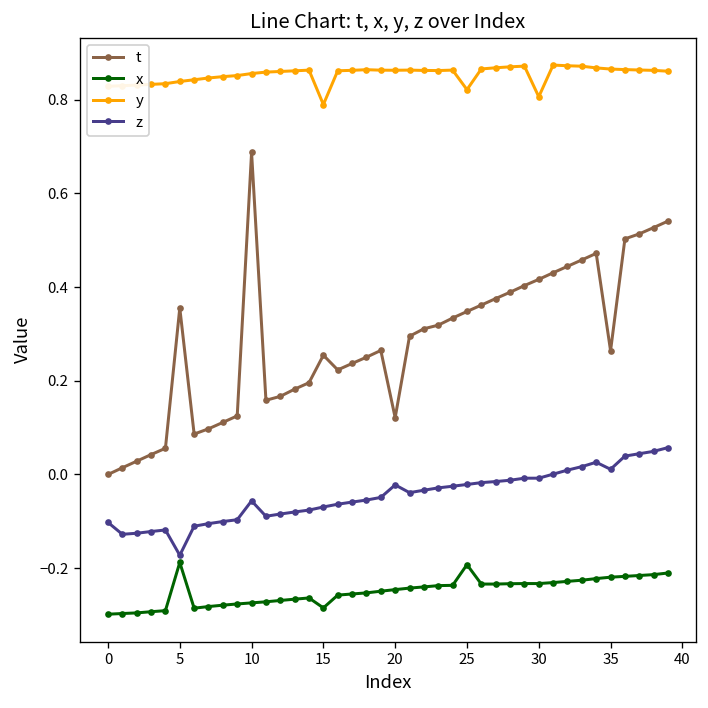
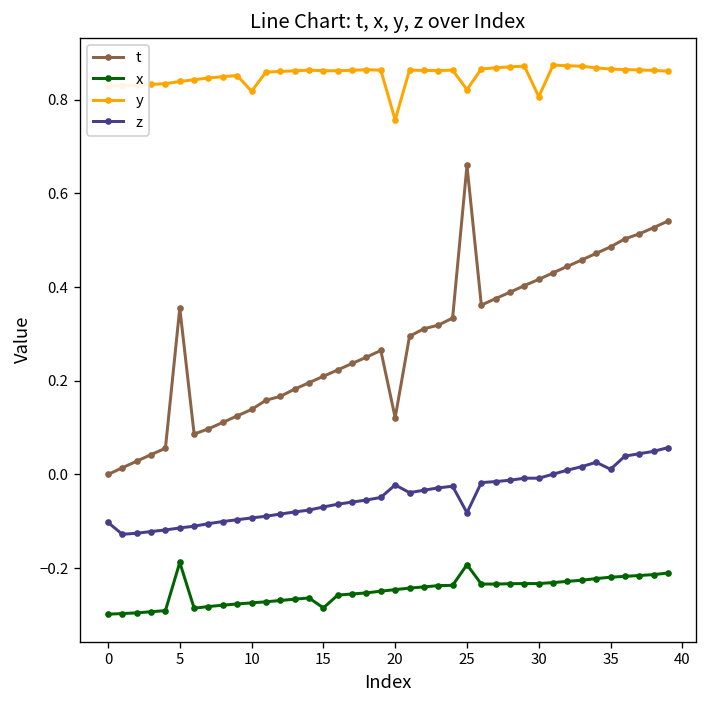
  {
    "t": {
      "0": 0.00,
      "5": 0.36,
-     "10": 0.69,
-     "15": 0.25,
+     "10": 0.14,
+     "15": 0.21,
      "20": 0.12,
-     "25": 0.35,
+     "25": 0.66,
      "30": 0.42,
-     "35": 0.26
+     "35": 0.49
    },
    "x": {
      "0": -0.30,
      "5": -0.19,
      "10": -0.27,
      "15": -0.28,
      "20": -0.25,
      "25": -0.19,
      "30": -0.23,
      "35": -0.22
    },
    "y": {
      "5": 0.84,
-     "10": 0.86,
-     "15": 0.79,
-     "20": 0.86,
+     "10": 0.82,
+     "15": 0.86,
+     "20": 0.76,
      "25": 0.82,
      "30": 0.81,
      "35": 0.87
    },
    "z": {
      "0": -0.10,
-     "5": -0.17,
-     "10": -0.06,
+     "5": -0.11,
+     "10": -0.09,
      "15": -0.07,
      "20": -0.02,
-     "25": -0.02,
+     "25": -0.08,
      "30": -0.01,
      "35": 0.01
    }
  }
